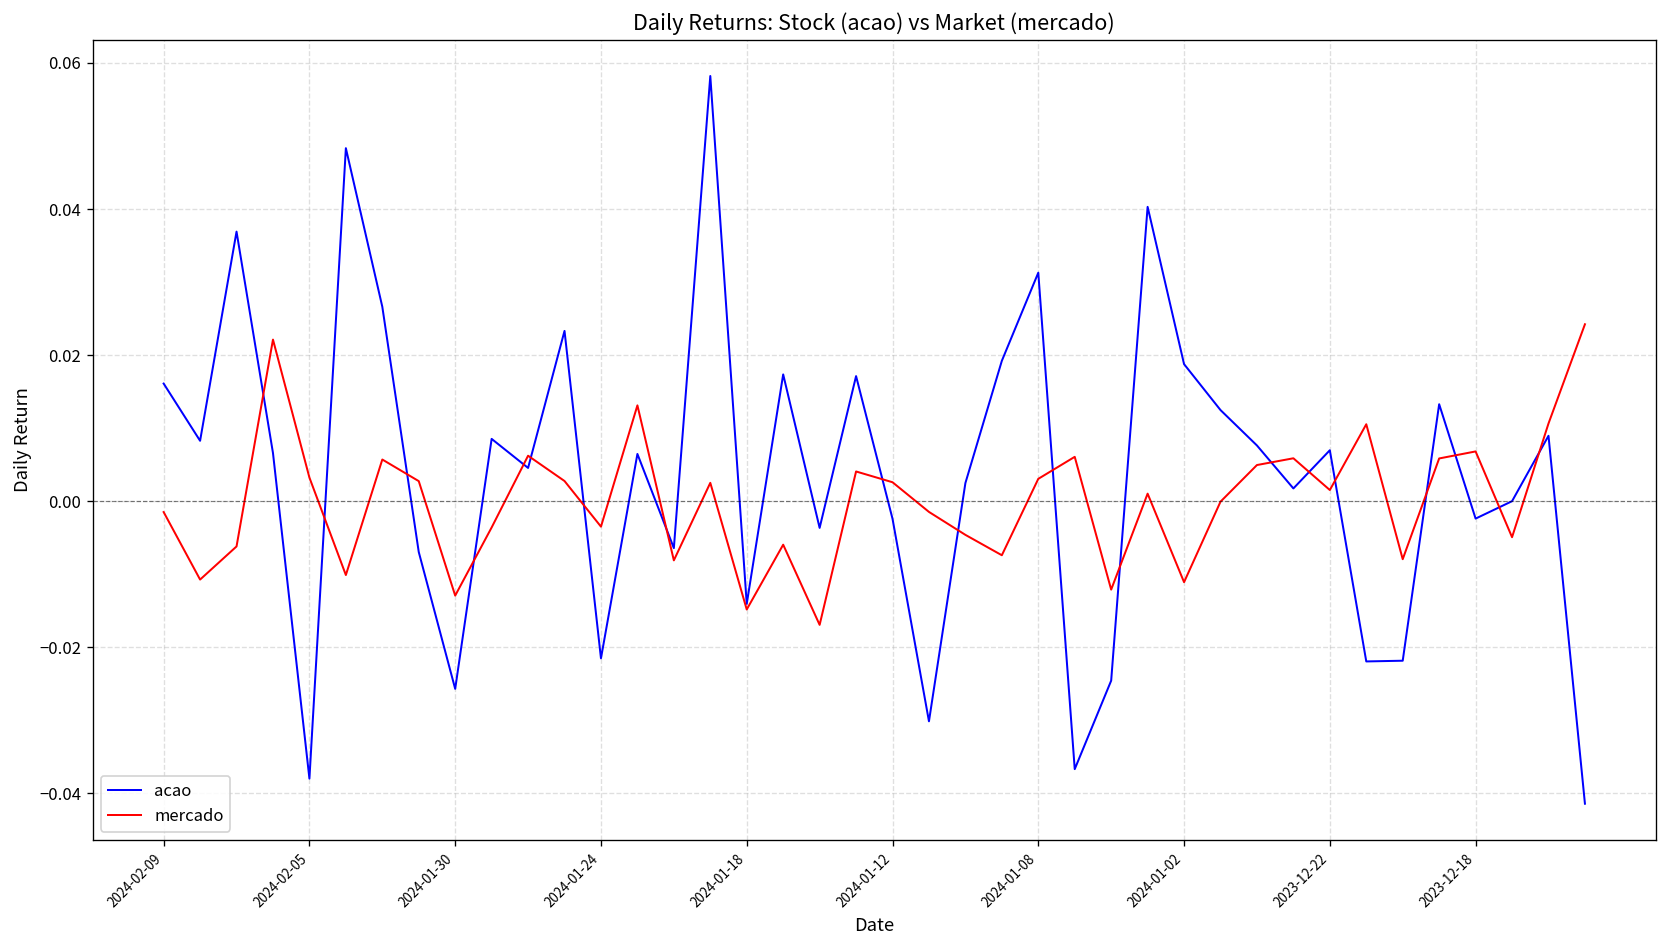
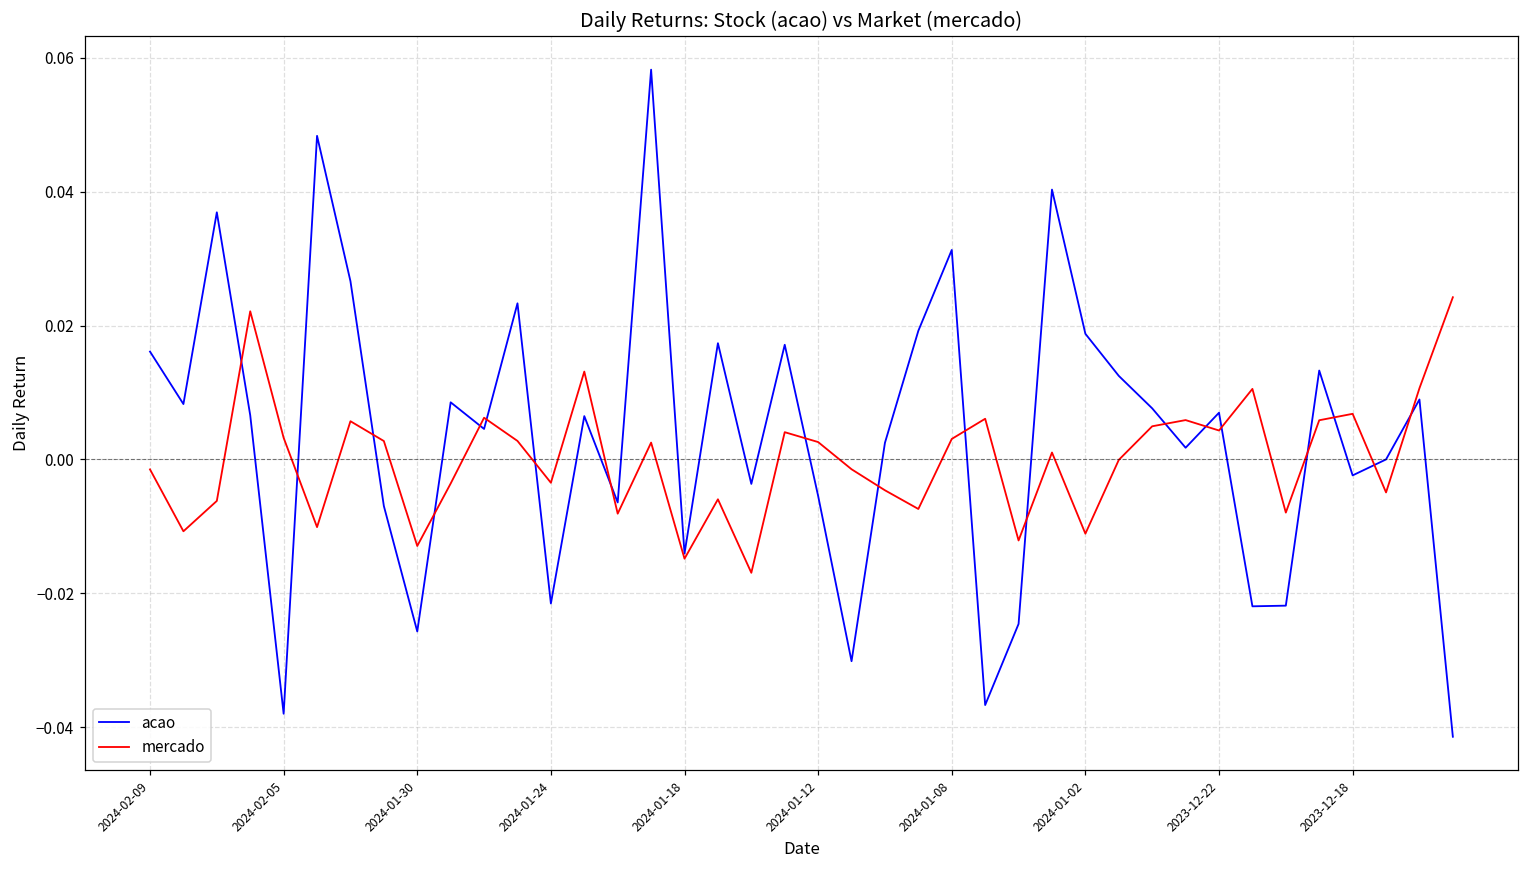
  {
    "acao": {
      "2024-02-09": 0.016,
      "2024-02-05": -0.038,
      "2024-01-30": -0.026,
      "2024-01-24": -0.022,
      "2024-01-18": -0.014,
-     "2024-01-12": -0.002,
+     "2024-01-12": -0.005,
      "2024-01-08": 0.031,
      "2024-01-02": 0.019,
      "2023-12-22": 0.007,
      "2023-12-18": -0.002
    },
    "mercado": {
      "2024-02-09": -0.001,
      "2024-02-05": 0.003,
      "2024-01-30": -0.013,
      "2024-01-24": -0.003,
      "2024-01-18": -0.015,
      "2024-01-12": 0.003,
      "2024-01-08": 0.003,
      "2024-01-02": -0.011,
-     "2023-12-22": 0.002,
+     "2023-12-22": 0.004,
      "2023-12-18": 0.007
    }
  }
